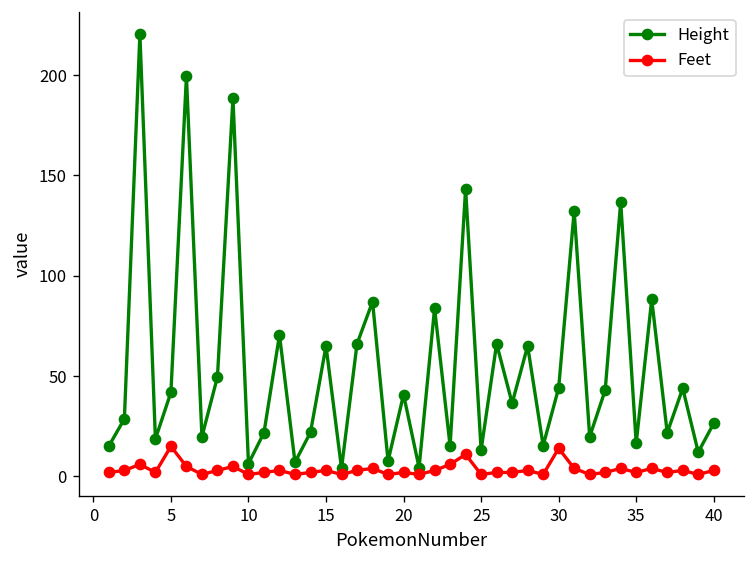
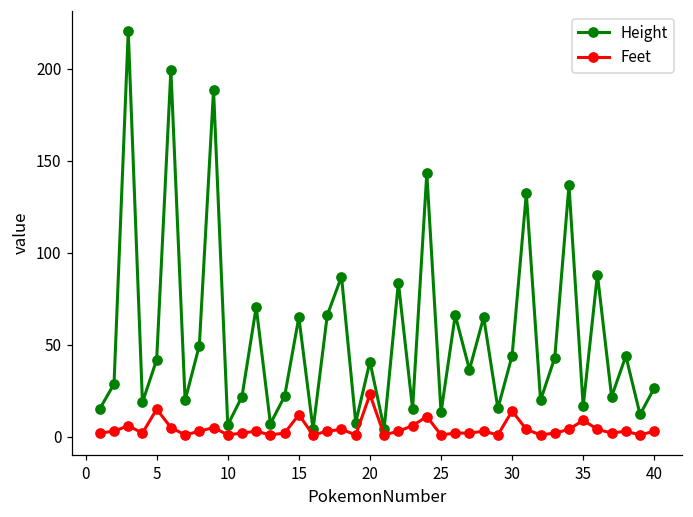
  {
    "Height": {
      "5": 42,
      "10": 6,
      "15": 65,
      "20": 41,
      "25": 13,
      "30": 44,
      "35": 17,
      "40": 27
    },
    "Feet": {
      "5": 15,
      "10": 1,
-     "15": 3,
-     "20": 2,
+     "15": 12,
+     "20": 23,
      "25": 1,
      "30": 14,
-     "35": 2,
+     "35": 9,
      "40": 3
    }
  }
